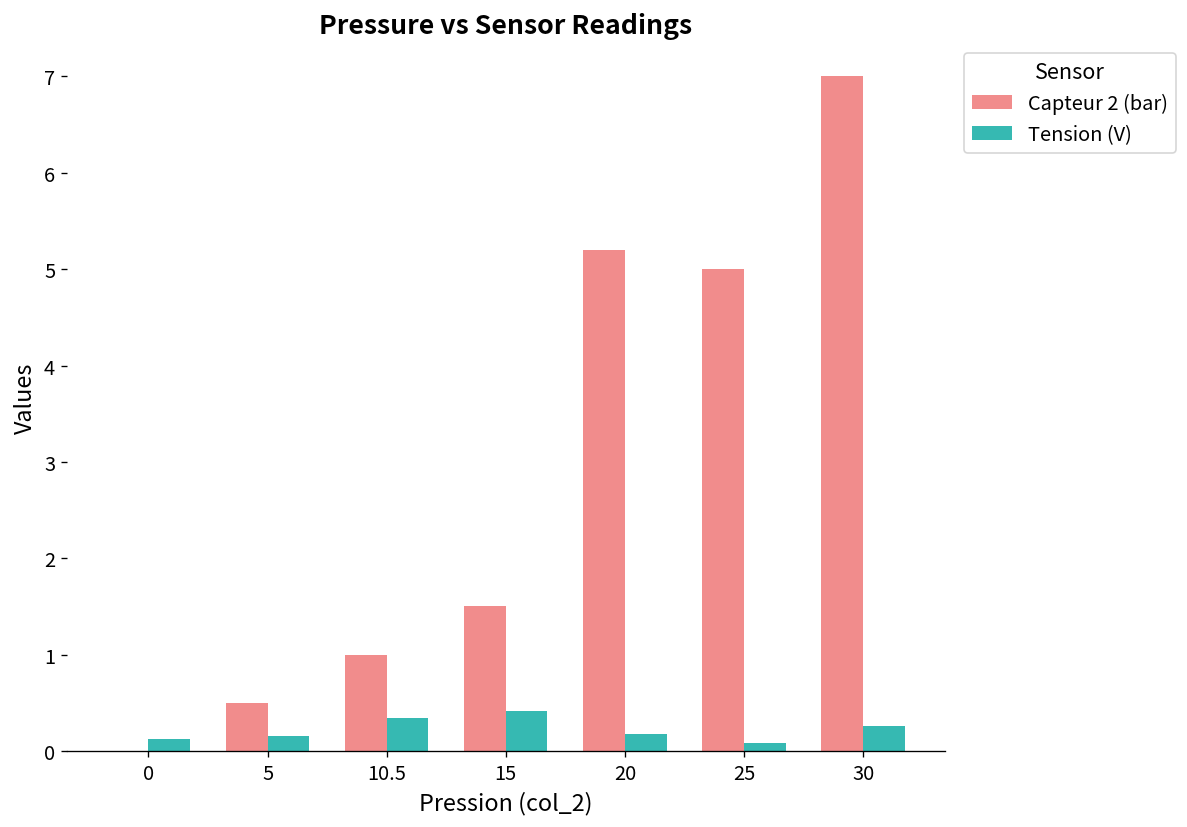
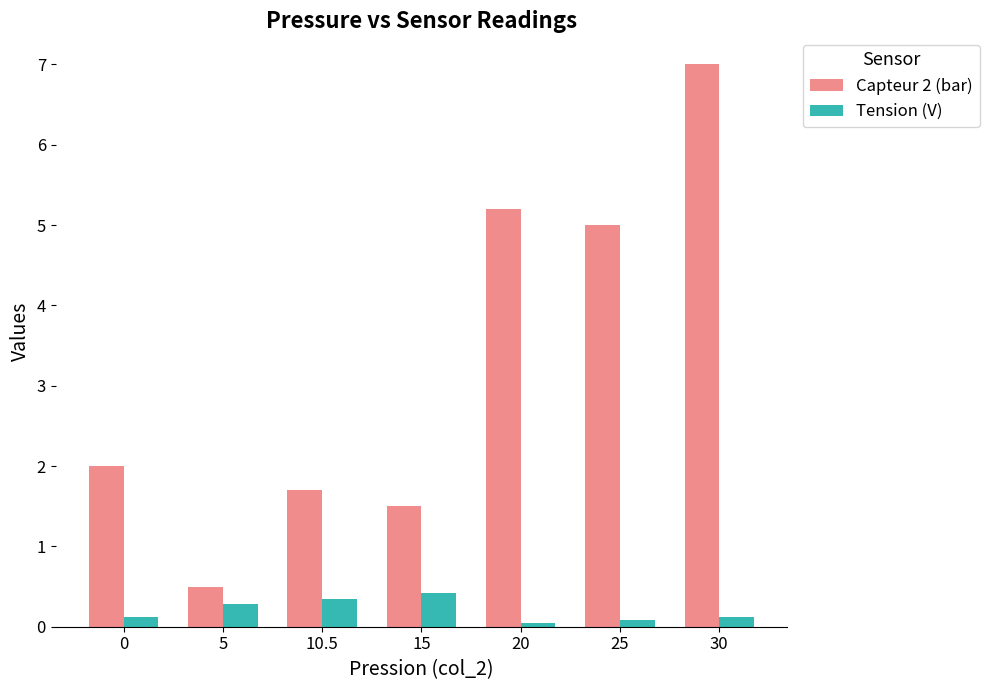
  {
    "Capteur 2 (bar)": {
-     "0": 0,
+     "0": 2,
      "5": 0.5,
-     "10.5": 1.0,
+     "10.5": 1.7,
      "15": 1.5,
      "20": 5.2,
      "25": 5.0,
      "30": 7.0
    },
    "Tension (V)": {
      "0": 0.1,
-     "5": 0.2,
+     "5": 0.3,
      "10.5": 0.3,
      "15": 0.4,
-     "20": 0.2,
+     "20": 0.1,
      "25": 0.1,
-     "30": 0.3
+     "30": 0.1
    }
  }
